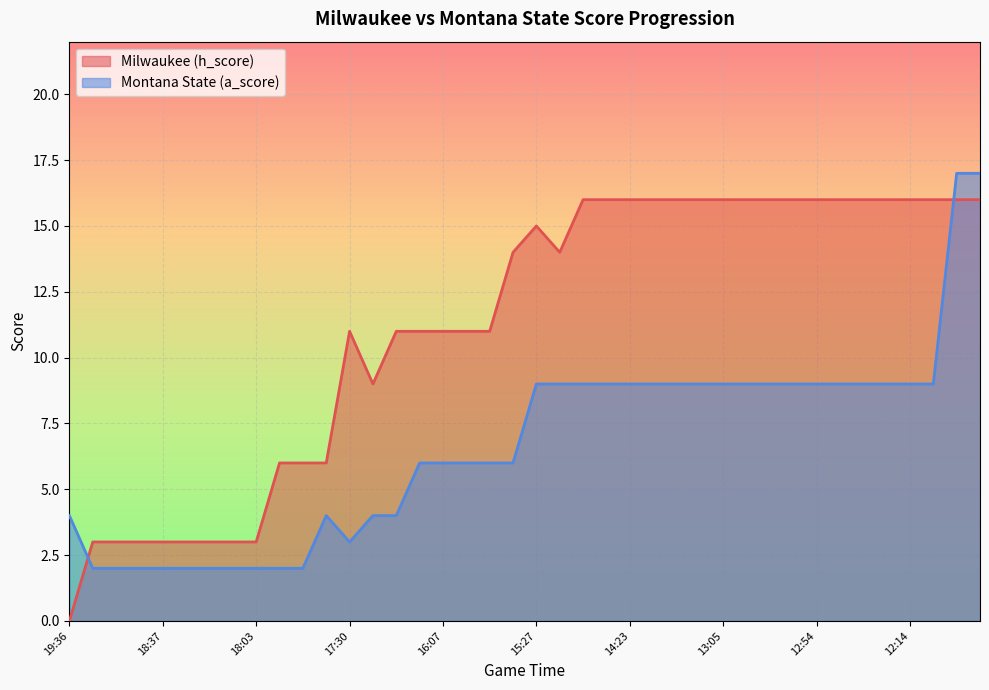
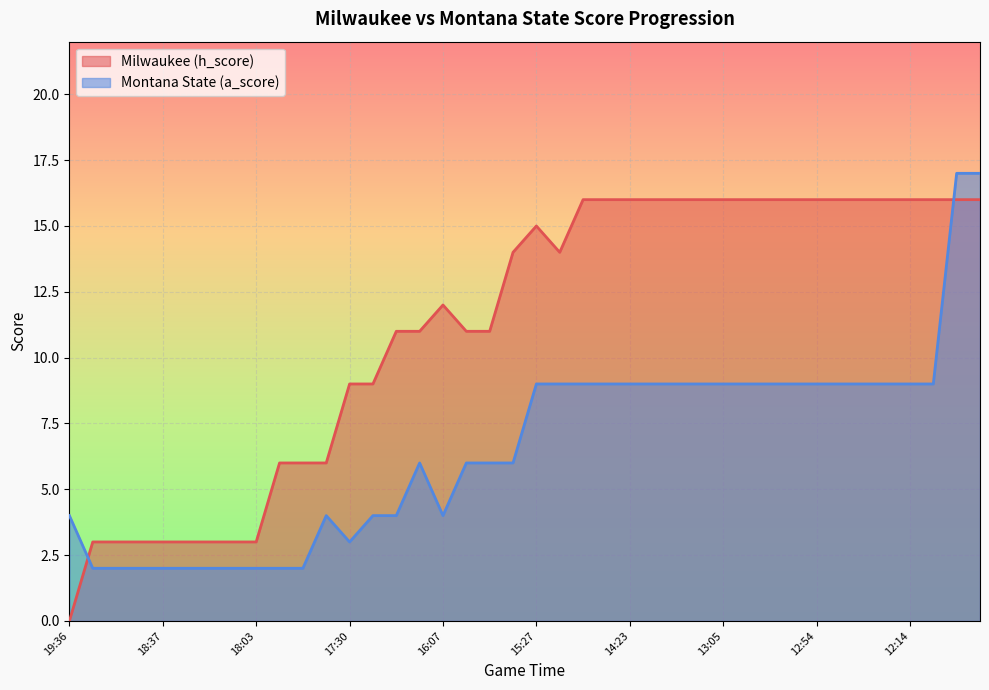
  {
    "Milwaukee (h_score)": {
      "19:36": 0,
-     "17:30": 11,
-     "16:07": 11,
+     "17:30": 9,
+     "16:07": 12,
      "15:27": 15,
      "14:23": 16
    },
    "Montana State (a_score)": {
      "19:36": 4,
      "17:30": 3,
-     "16:07": 6,
+     "16:07": 4,
      "15:27": 9,
      "14:23": 9
    }
  }
